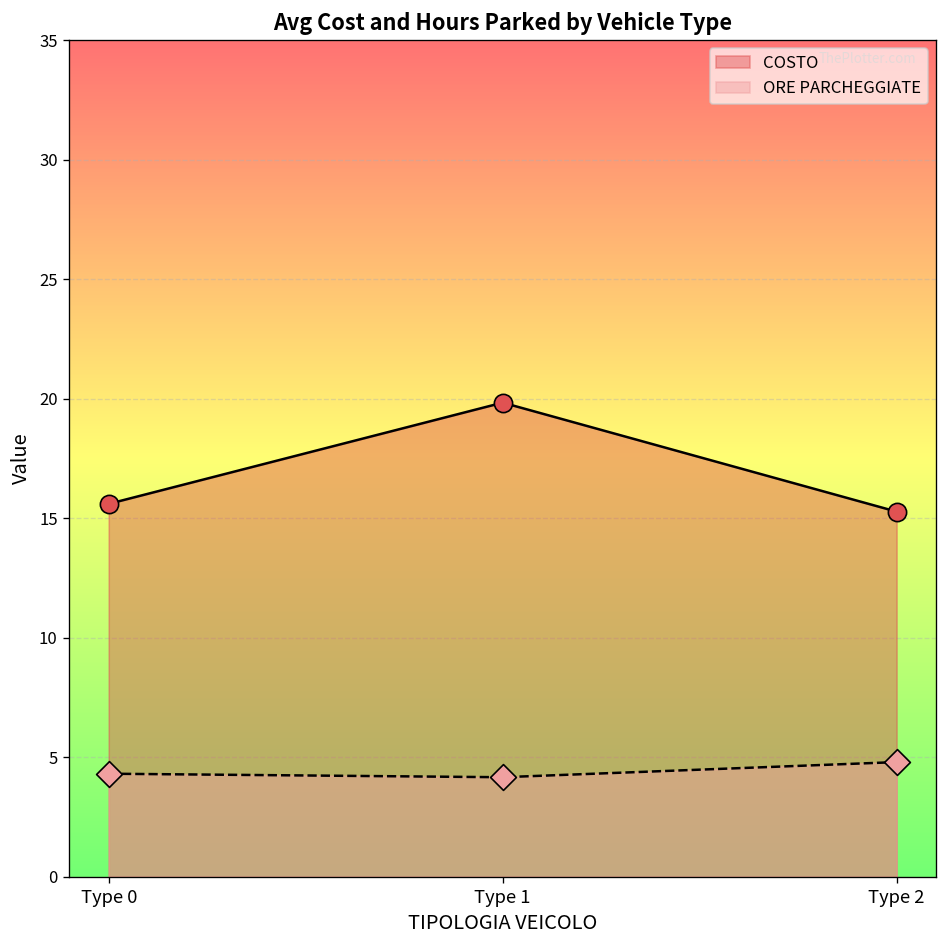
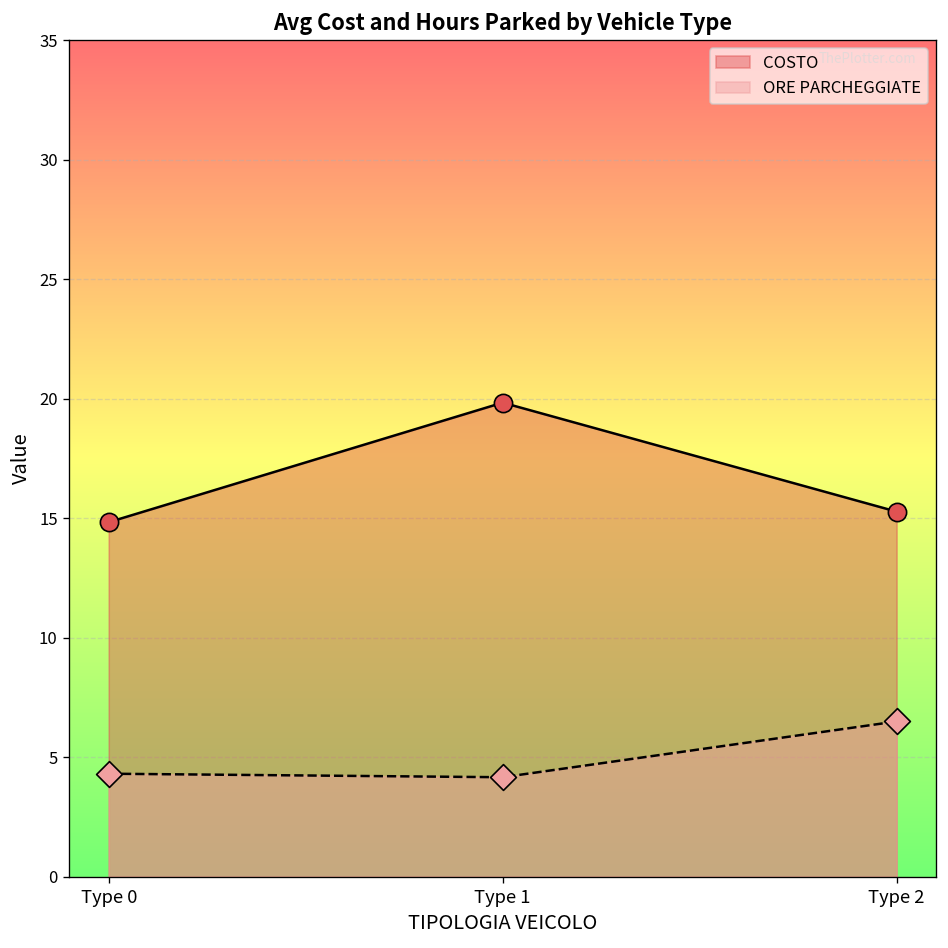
  {
    "COSTO": {
-     "Type 0": 15.6,
+     "Type 0": 14.8,
      "Type 1": 19.8,
      "Type 2": 15.3
    },
    "ORE PARCHEGGIATE": {
      "Type 0": 4.3,
      "Type 1": 4.2,
-     "Type 2": 4.8
+     "Type 2": 6.5
    }
  }
